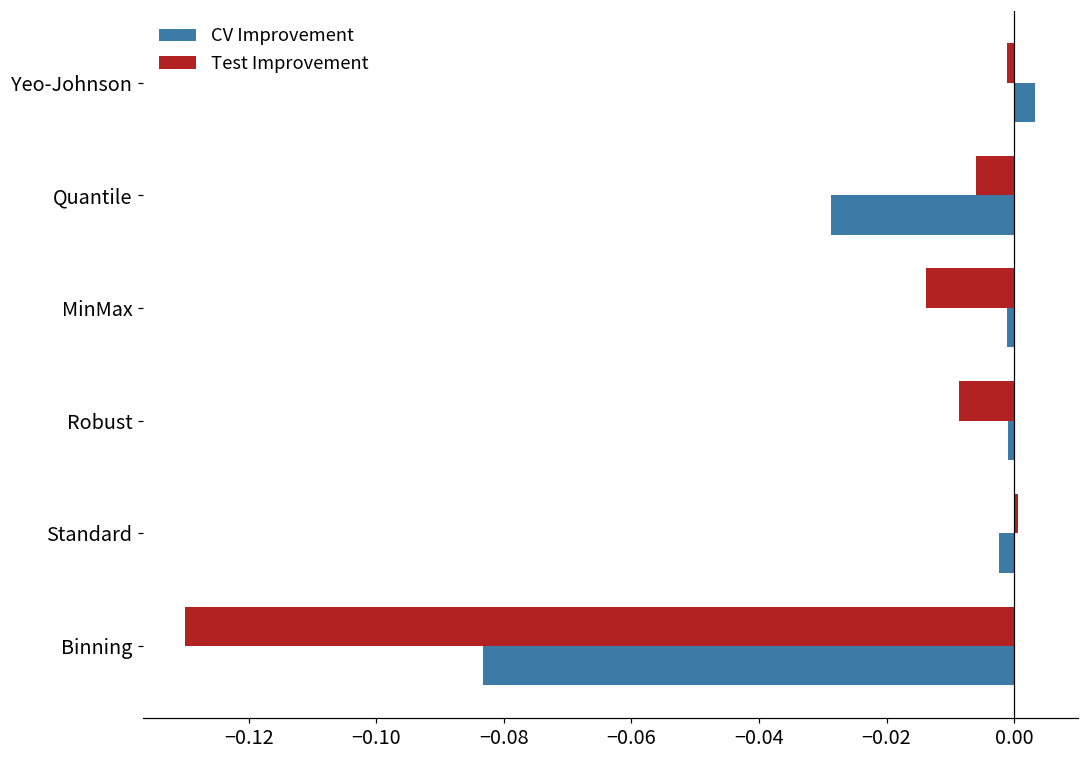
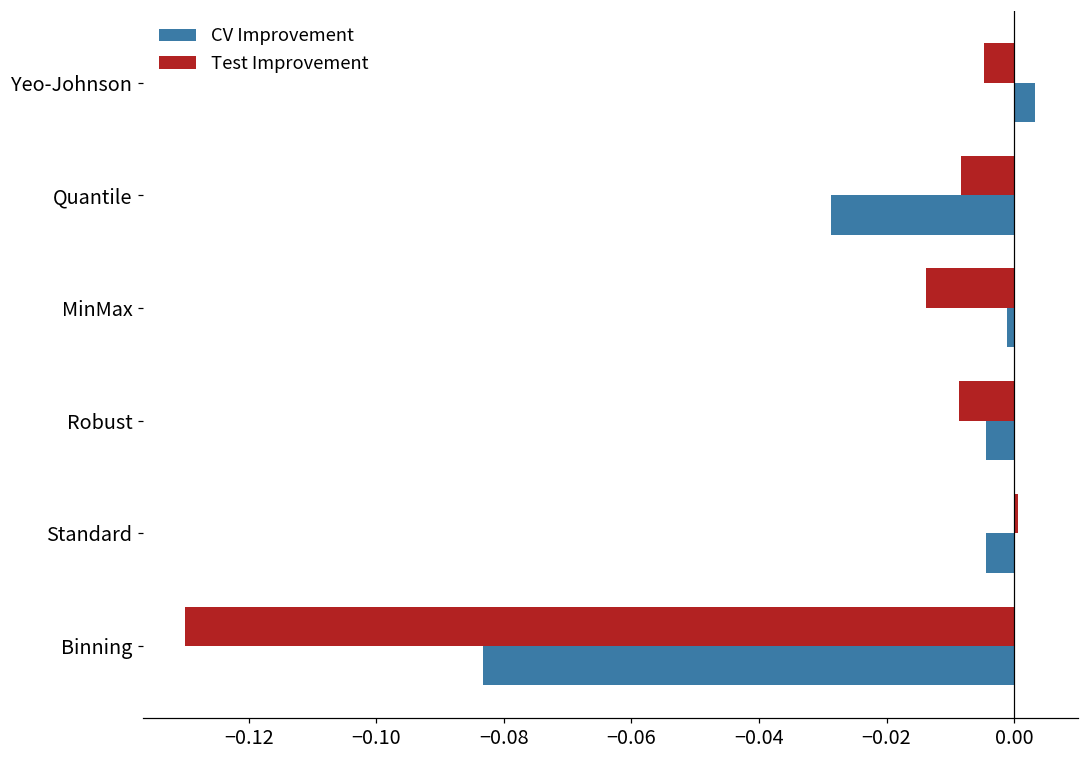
  {
    "CV Improvement": {
      "Yeo-Johnson": 0.003,
      "Quantile": -0.029,
      "MinMax": -0.001,
-     "Robust": -0.001,
-     "Standard": -0.002,
+     "Robust": -0.004,
+     "Standard": -0.004,
      "Binning": -0.083
    },
    "Test Improvement": {
-     "Yeo-Johnson": -0.001,
-     "Quantile": -0.006,
+     "Yeo-Johnson": -0.005,
+     "Quantile": -0.008,
      "MinMax": -0.014,
      "Robust": -0.009,
      "Standard": 0.001,
      "Binning": -0.130
    }
  }
